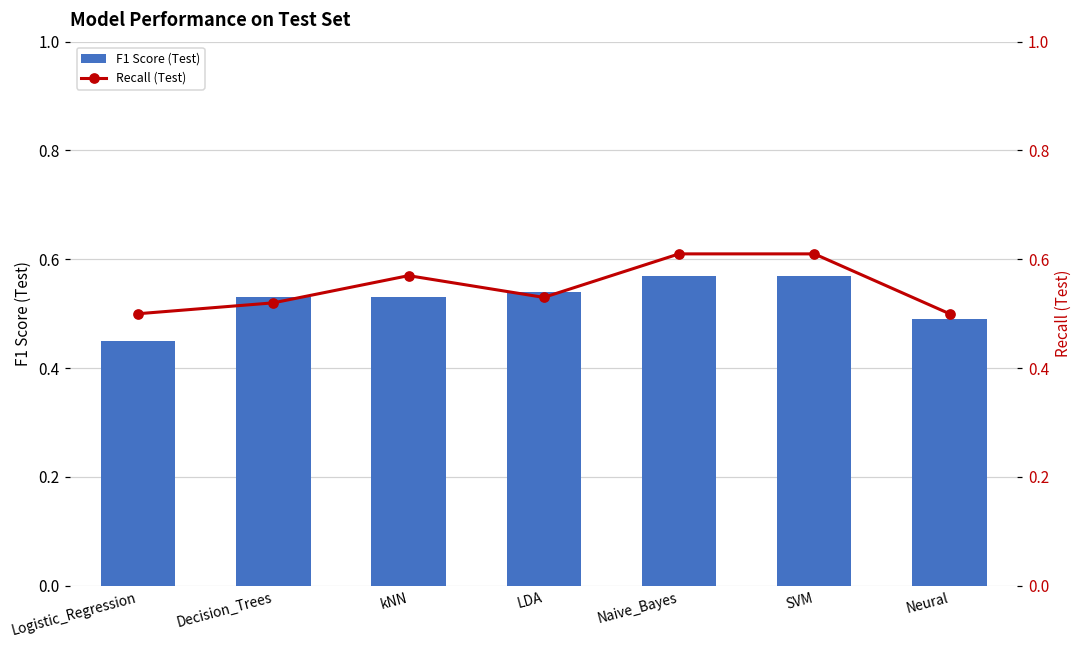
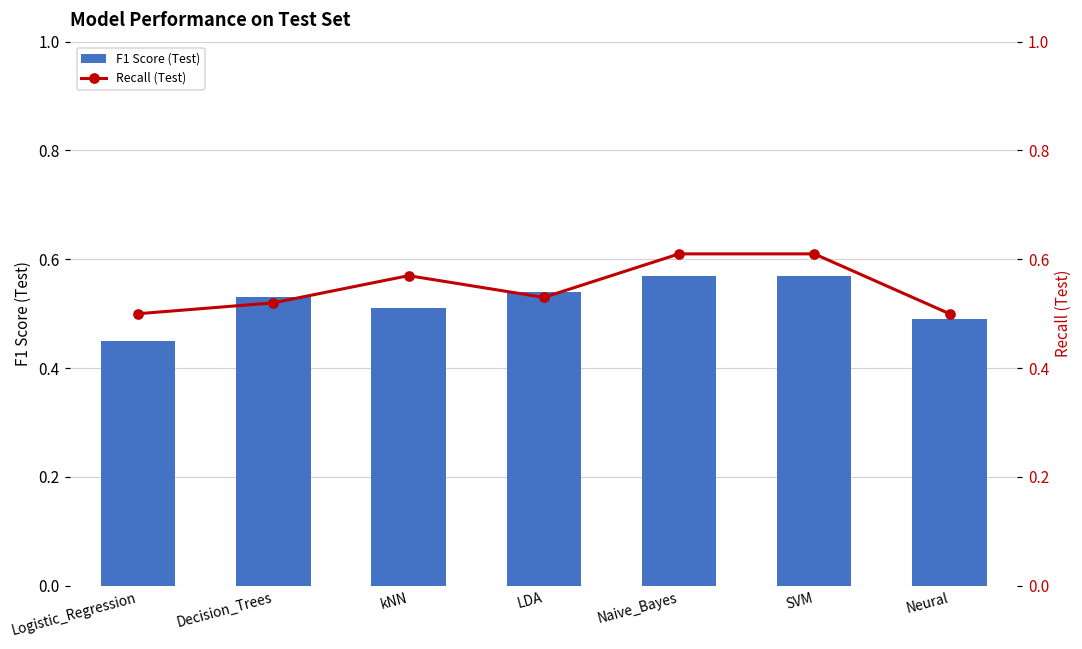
  {
    "F1 Score (Test)": {
      "Logistic_Regression": 0.45,
      "Decision_Trees": 0.53,
-     "kNN": 0.53,
+     "kNN": 0.51,
      "LDA": 0.54,
      "Naive_Bayes": 0.57,
      "SVM": 0.57,
      "Neural": 0.49
    },
    "Recall (Test)": {
      "Logistic_Regression": 0.50,
      "Decision_Trees": 0.52,
      "kNN": 0.57,
      "LDA": 0.53,
      "Naive_Bayes": 0.61,
      "SVM": 0.61,
      "Neural": 0.50
    }
  }
